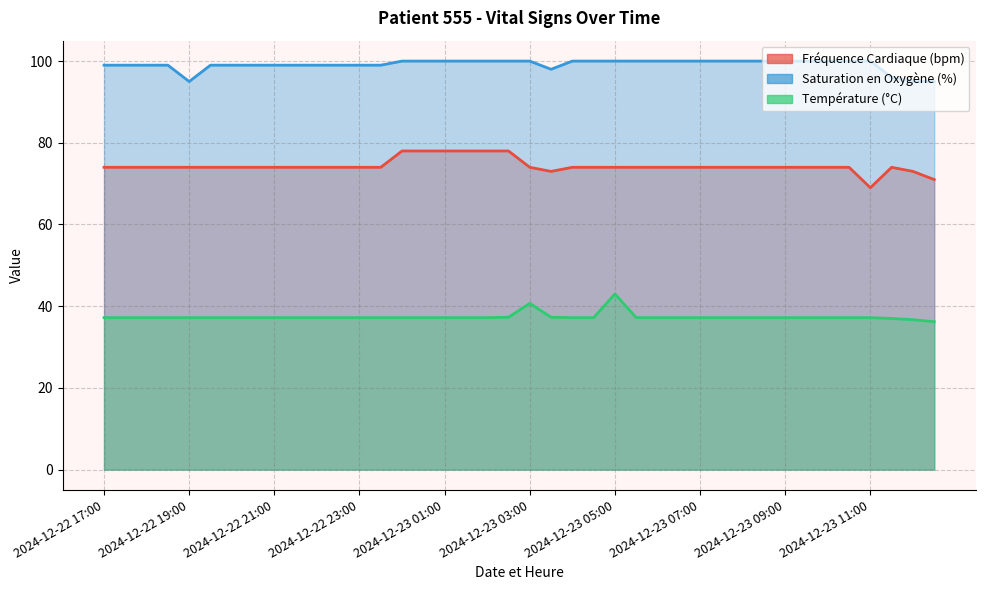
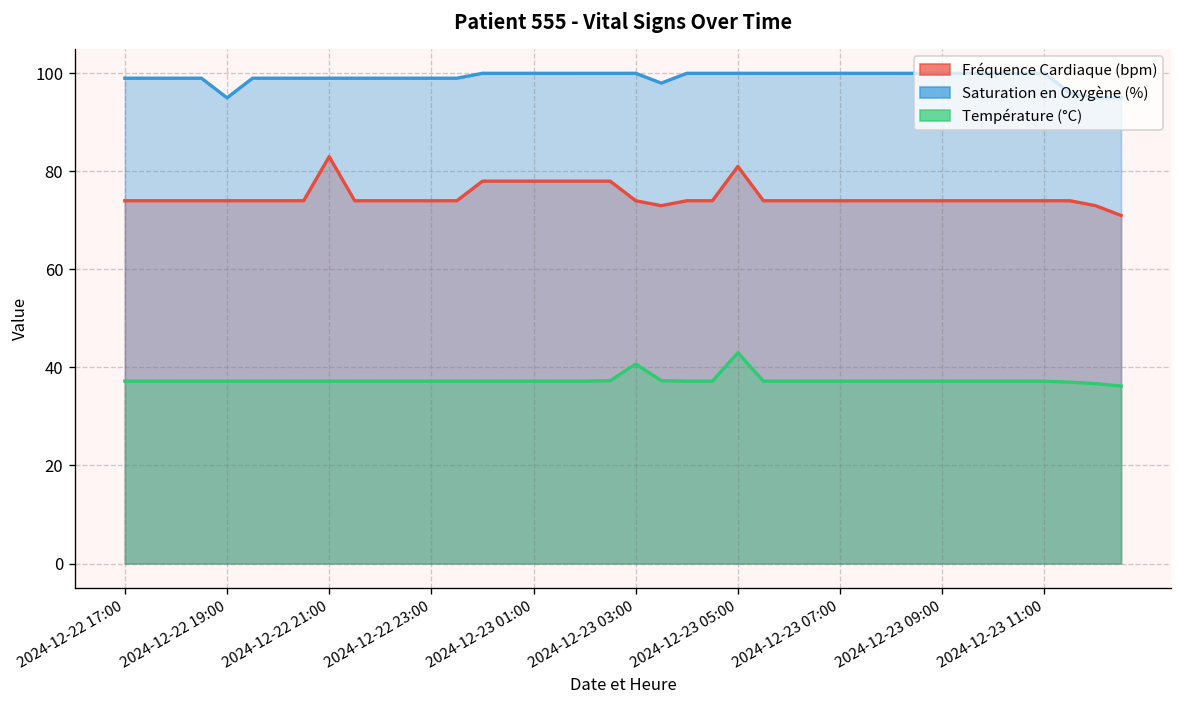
  {
    "Fréquence Cardiaque (bpm)": {
      "2024-12-22 17:00": 74,
      "2024-12-22 19:00": 74,
-     "2024-12-22 21:00": 74,
+     "2024-12-22 21:00": 83,
      "2024-12-22 23:00": 74,
      "2024-12-23 01:00": 78,
      "2024-12-23 03:00": 74,
-     "2024-12-23 05:00": 74,
+     "2024-12-23 05:00": 81,
      "2024-12-23 07:00": 74,
      "2024-12-23 09:00": 74,
-     "2024-12-23 11:00": 69
+     "2024-12-23 11:00": 74
    },
    "Saturation en Oxygène (%)": {
      "2024-12-22 17:00": 99,
      "2024-12-22 19:00": 95,
      "2024-12-22 21:00": 99,
      "2024-12-22 23:00": 99,
      "2024-12-23 01:00": 100,
      "2024-12-23 03:00": 100,
      "2024-12-23 05:00": 100,
      "2024-12-23 07:00": 100
    },
    "Température (°C)": {
      "2024-12-22 17:00": 37,
      "2024-12-22 19:00": 37,
      "2024-12-22 21:00": 37,
      "2024-12-22 23:00": 37,
      "2024-12-23 01:00": 37,
      "2024-12-23 03:00": 41,
      "2024-12-23 05:00": 43,
      "2024-12-23 07:00": 37,
      "2024-12-23 09:00": 37,
      "2024-12-23 11:00": 37
    }
  }
